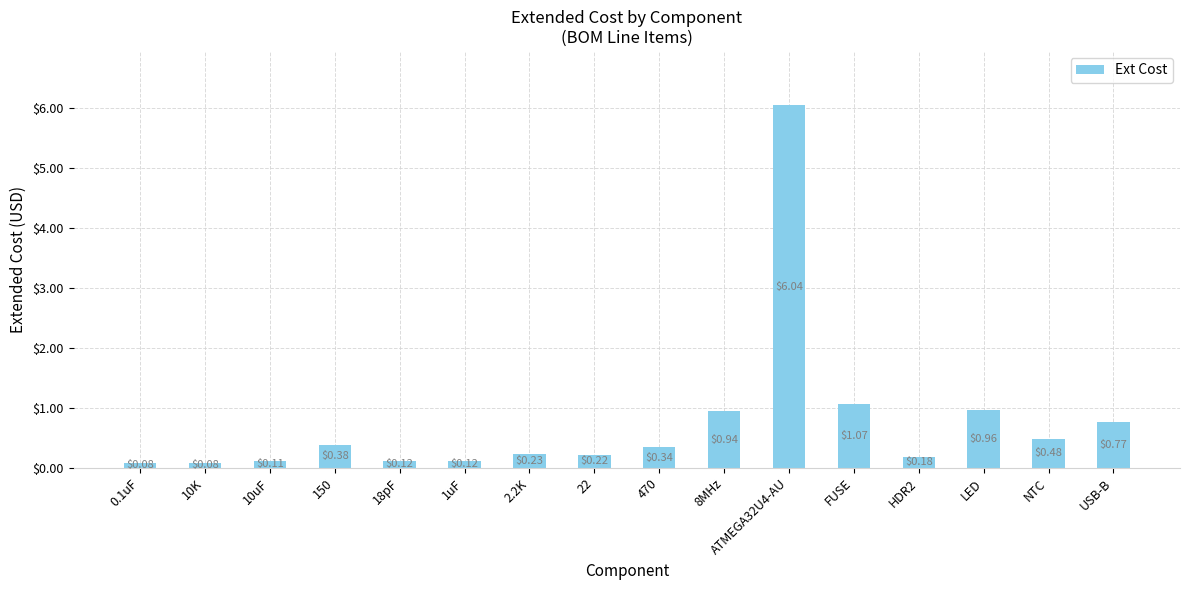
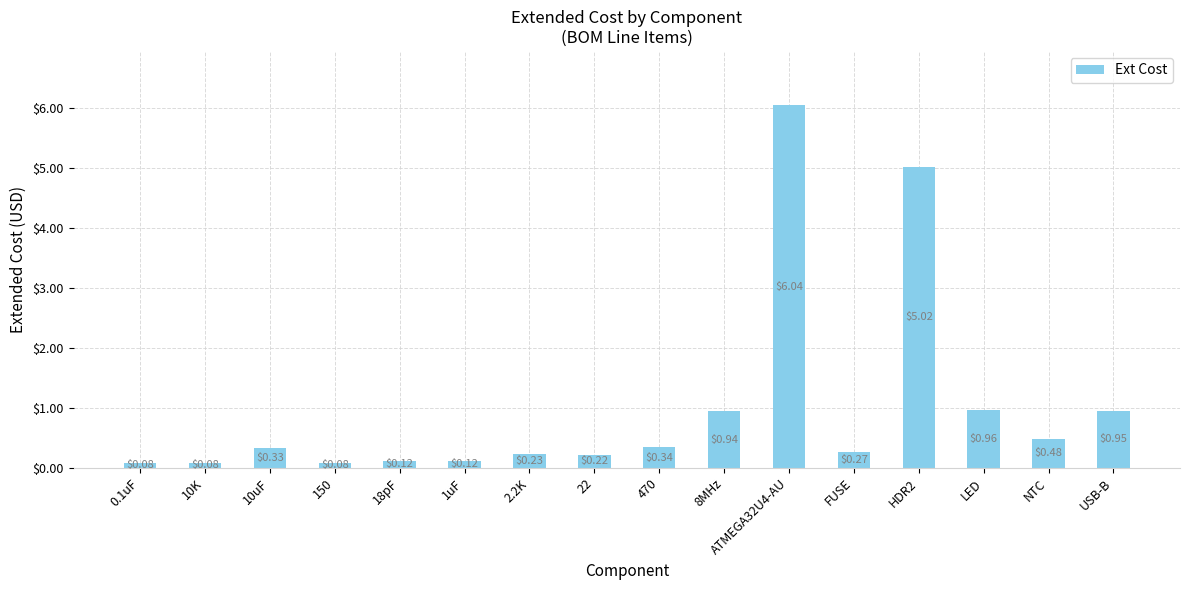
  {
    "0.1uF": "$0.08",
    "10K": "$0.08",
-   "10uF": "$0.11",
-   "150": "$0.38",
+   "10uF": "$0.33",
+   "150": "$0.08",
    "18pF": "$0.12",
    "1uF": "$0.12",
    "2.2K": "$0.23",
    "22": "$0.22",
    "470": "$0.34",
    "8MHz": "$0.94",
    "ATMEGA32U4-AU": "$6.04",
-   "FUSE": "$1.07",
-   "HDR2": "$0.18",
+   "FUSE": "$0.27",
+   "HDR2": "$5.02",
    "LED": "$0.96",
    "NTC": "$0.48",
-   "USB-B": "$0.77"
+   "USB-B": "$0.95"
  }
